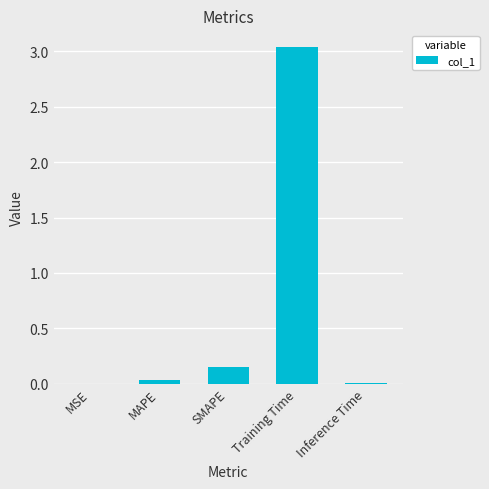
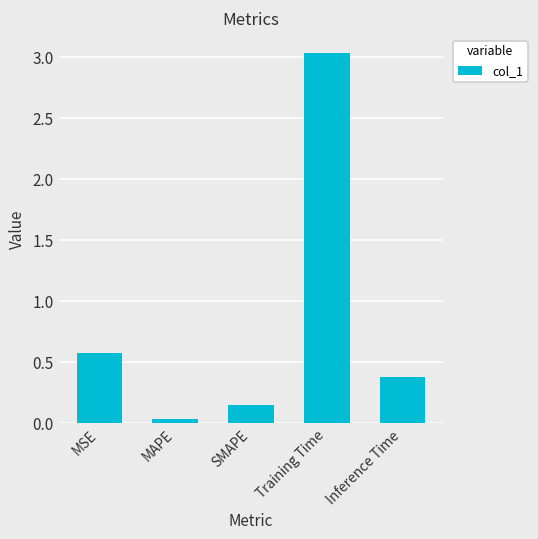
  {
-   "MSE": 0.00,
+   "MSE": 0.58,
    "MAPE": 0.03,
    "SMAPE": 0.15,
    "Training Time": 3.04,
-   "Inference Time": 0.01
+   "Inference Time": 0.38
  }
